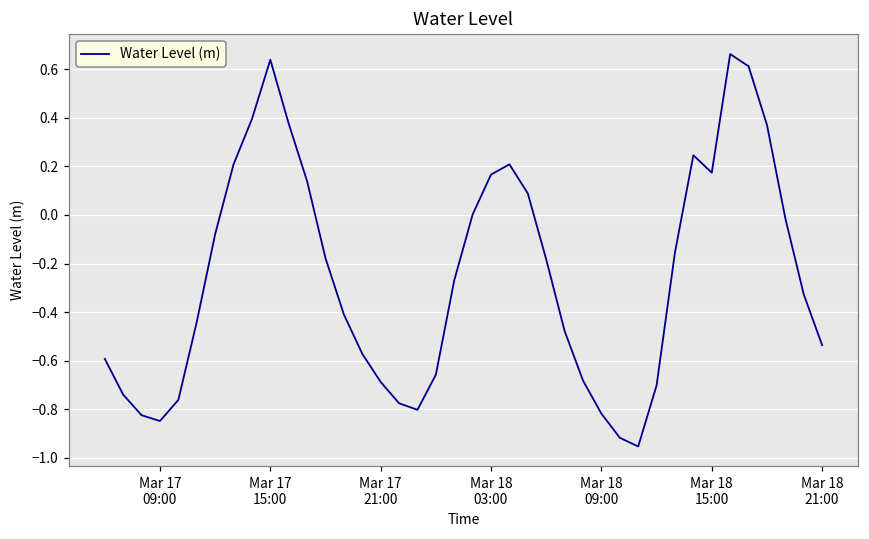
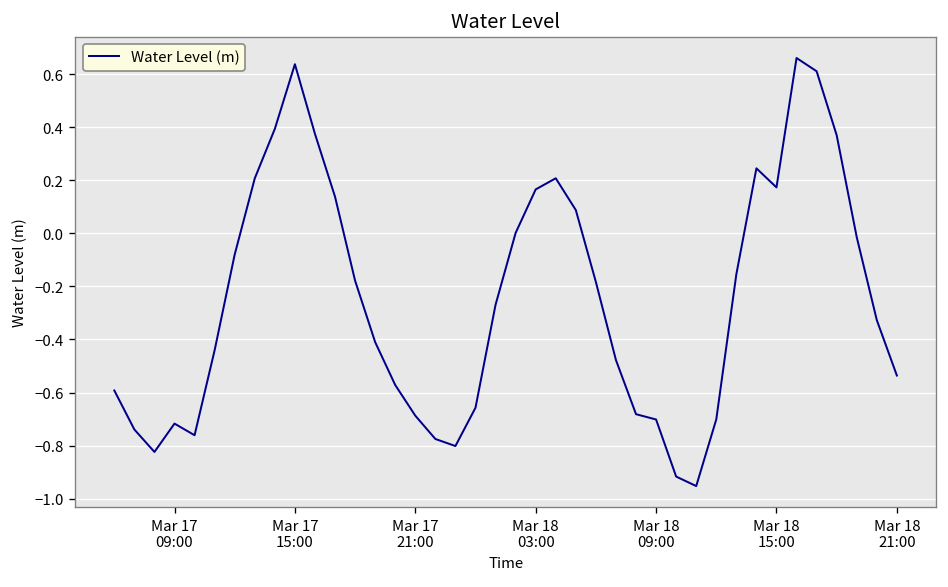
  {
-   "Mar 17 09:00": -0.85,
+   "Mar 17 09:00": -0.72,
    "Mar 17 15:00": 0.64,
    "Mar 17 21:00": -0.69,
    "Mar 18 03:00": 0.17,
-   "Mar 18 09:00": -0.82,
+   "Mar 18 09:00": -0.70,
    "Mar 18 15:00": 0.17,
    "Mar 18 21:00": -0.54
  }
